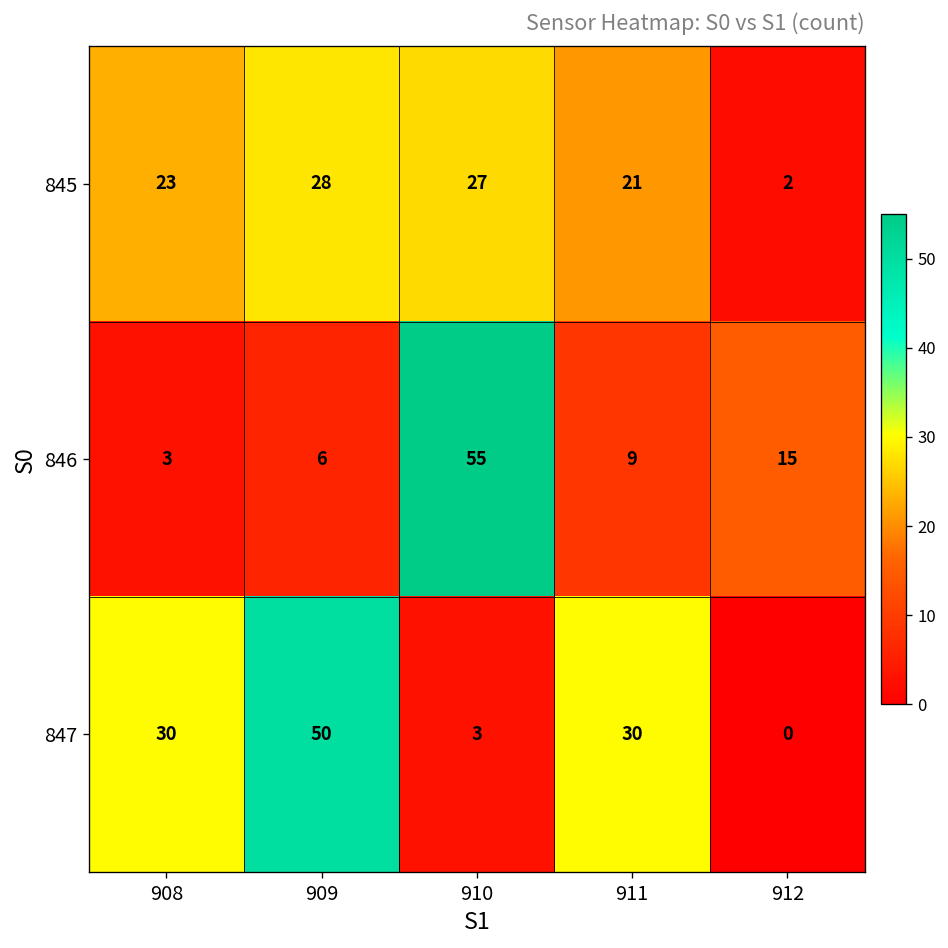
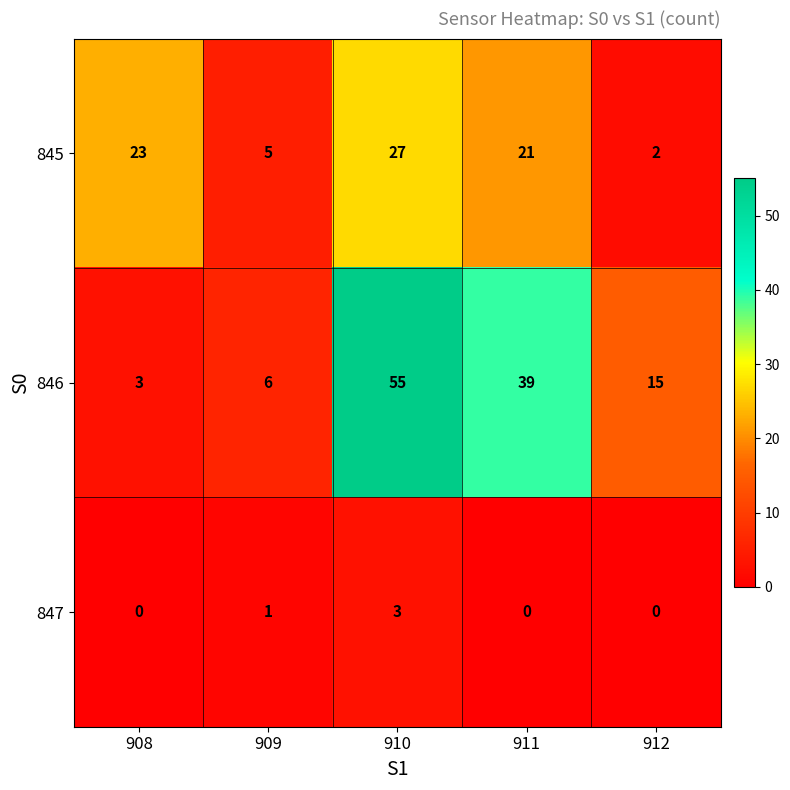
  {
    "845": {
      "908": 23,
-     "909": 28,
+     "909": 5,
      "910": 27,
      "911": 21,
      "912": 2
    },
    "846": {
      "908": 3,
      "909": 6,
      "910": 55,
-     "911": 9,
+     "911": 39,
      "912": 15
    },
    "847": {
-     "908": 30,
-     "909": 50,
+     "908": 0,
+     "909": 1,
      "910": 3,
-     "911": 30,
+     "911": 0,
      "912": 0
    }
  }
